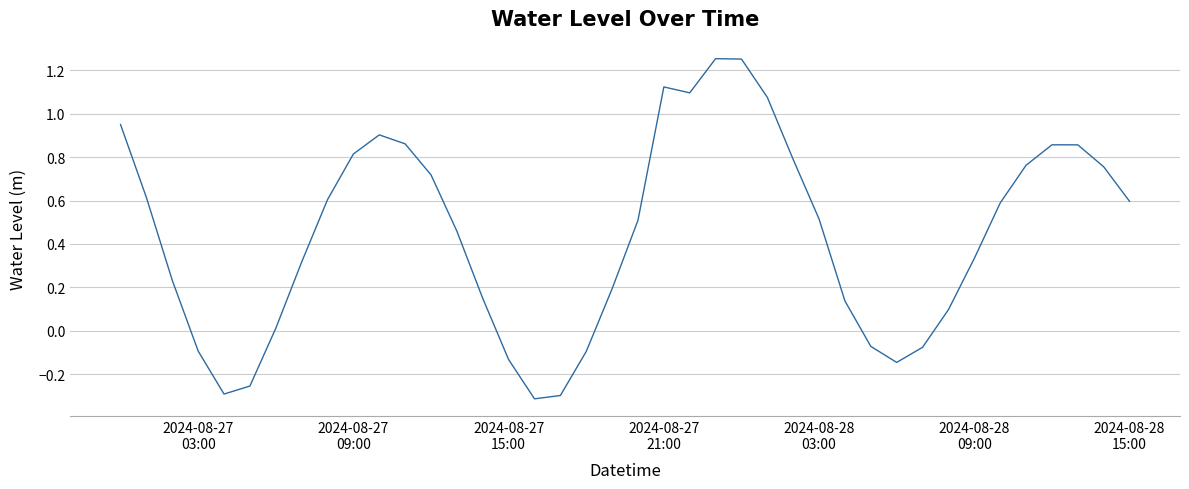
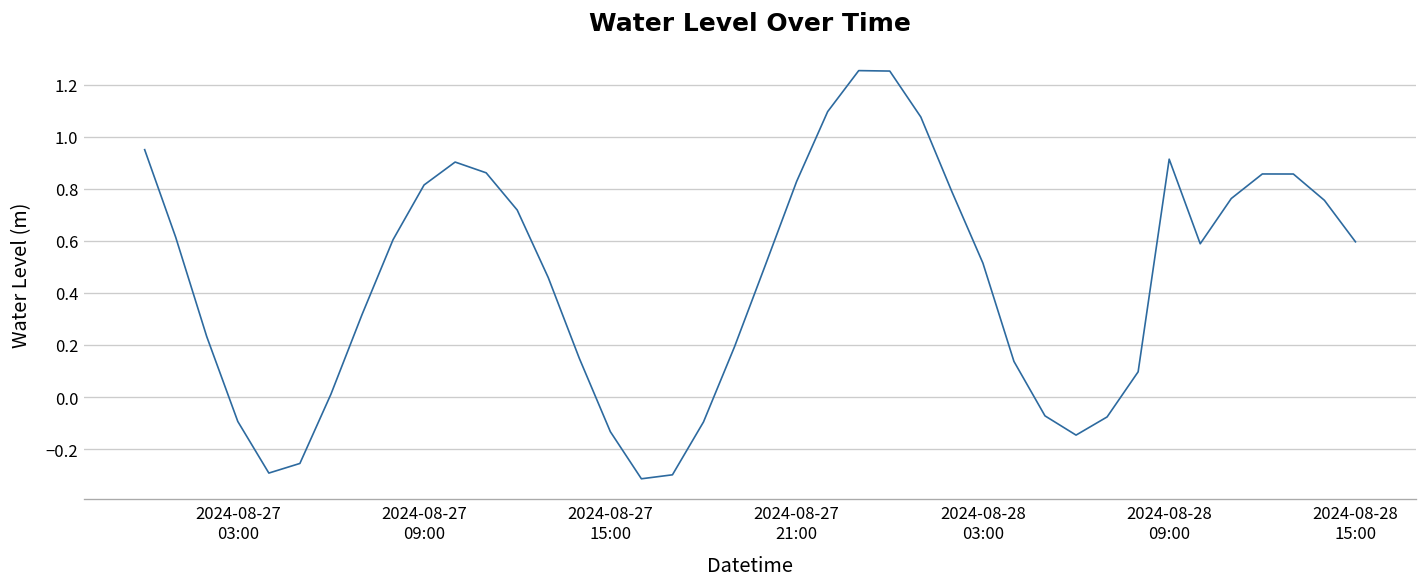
  {
    "2024-08-27 03:00": -0.09,
    "2024-08-27 09:00": 0.81,
    "2024-08-27 15:00": -0.13,
-   "2024-08-27 21:00": 1.12,
+   "2024-08-27 21:00": 0.83,
    "2024-08-28 03:00": 0.51,
-   "2024-08-28 09:00": 0.33,
+   "2024-08-28 09:00": 0.91,
    "2024-08-28 15:00": 0.60
  }
